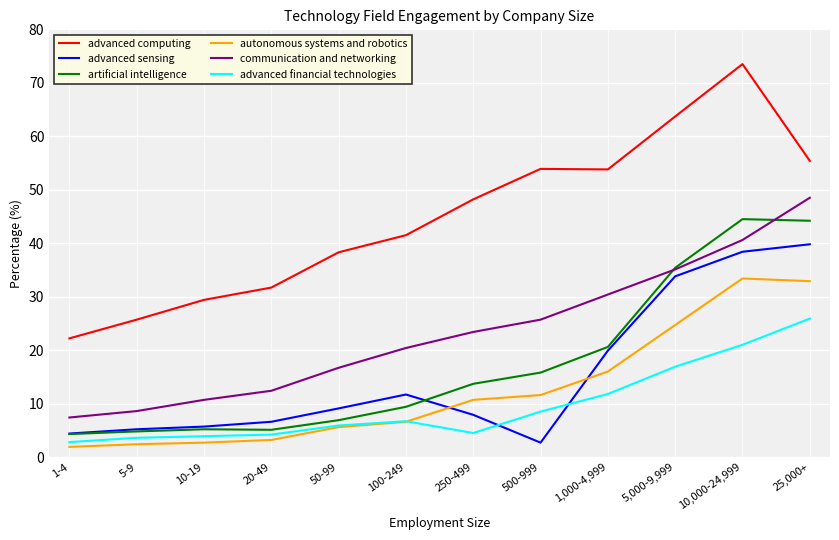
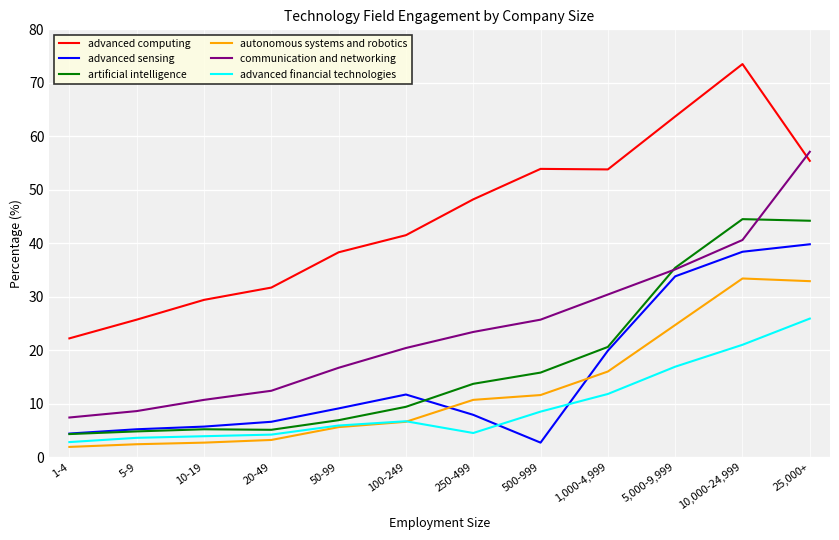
  {
    "advanced computing": {
      "1-4": 22,
      "5-9": 26,
      "10-19": 29,
      "20-49": 32,
      "50-99": 38,
      "100-249": 42,
      "250-499": 48,
      "500-999": 54,
      "1,000-4,999": 54,
      "5,000-9,999": 64,
      "10,000-24,999": 74,
      "25,000+": 55
    },
    "advanced sensing": {
      "10-19": 6,
      "20-49": 7,
      "50-99": 9,
      "100-249": 12,
      "250-499": 8,
      "500-999": 3,
      "1,000-4,999": 20,
      "5,000-9,999": 34,
      "10,000-24,999": 38,
      "25,000+": 40
    },
    "artificial intelligence": {
      "10-19": 5,
      "20-49": 5,
      "50-99": 7,
      "100-249": 9,
      "250-499": 14,
      "500-999": 16,
      "1,000-4,999": 21,
      "10,000-24,999": 45,
      "25,000+": 44
    },
    "autonomous systems and robotics": {
      "1-4": 2,
      "5-9": 2,
      "10-19": 3,
      "20-49": 3,
      "250-499": 11,
      "500-999": 12,
      "1,000-4,999": 16,
      "5,000-9,999": 25,
      "10,000-24,999": 33,
      "25,000+": 33
    },
    "communication and networking": {
      "1-4": 7,
      "5-9": 9,
      "10-19": 11,
      "20-49": 12,
      "50-99": 17,
      "100-249": 20,
      "250-499": 23,
      "500-999": 26,
      "1,000-4,999": 30,
      "10,000-24,999": 41,
-     "25,000+": 49
+     "25,000+": 57
    },
    "advanced financial technologies": {
      "1-4": 3,
      "5-9": 4,
      "10-19": 4,
      "20-49": 4,
      "250-499": 5,
      "500-999": 9,
      "1,000-4,999": 12,
      "5,000-9,999": 17,
      "10,000-24,999": 21,
      "25,000+": 26
    }
  }
